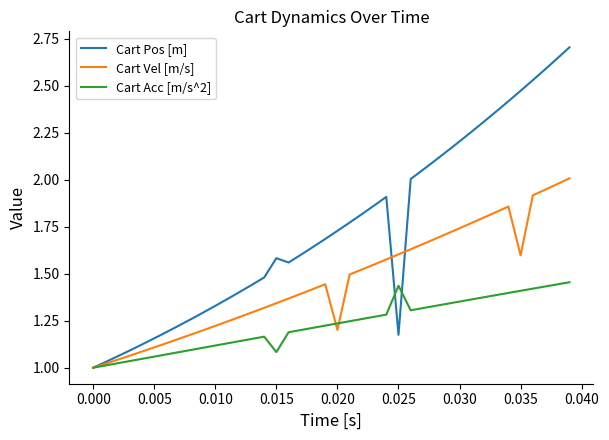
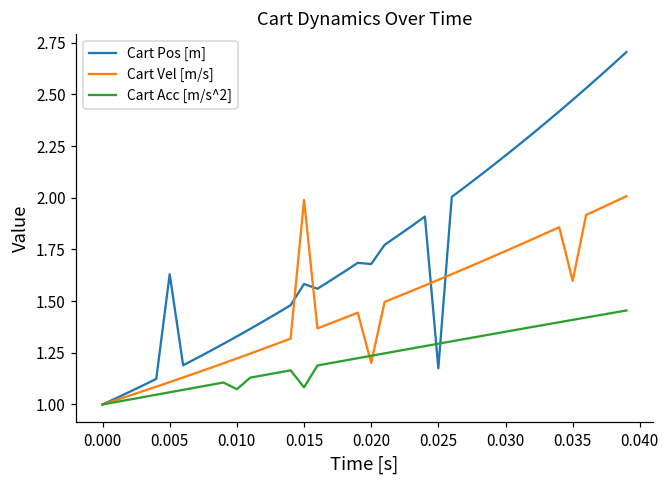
  {
    "Cart Pos [m]": {
-     "0.005": 1.16,
+     "0.005": 1.63,
      "0.010": 1.33,
      "0.015": 1.58,
-     "0.020": 1.73,
+     "0.020": 1.68,
      "0.025": 1.17,
      "0.030": 2.20,
      "0.035": 2.47
    },
    "Cart Vel [m/s]": {
      "0.005": 1.11,
      "0.010": 1.22,
-     "0.015": 1.34,
+     "0.015": 1.99,
      "0.020": 1.20,
      "0.025": 1.60,
      "0.030": 1.74,
      "0.035": 1.60
    },
    "Cart Acc [m/s^2]": {
      "0.005": 1.06,
-     "0.010": 1.12,
+     "0.010": 1.07,
      "0.015": 1.08,
      "0.020": 1.24,
-     "0.025": 1.44,
+     "0.025": 1.29,
      "0.030": 1.35,
      "0.035": 1.41
    }
  }
